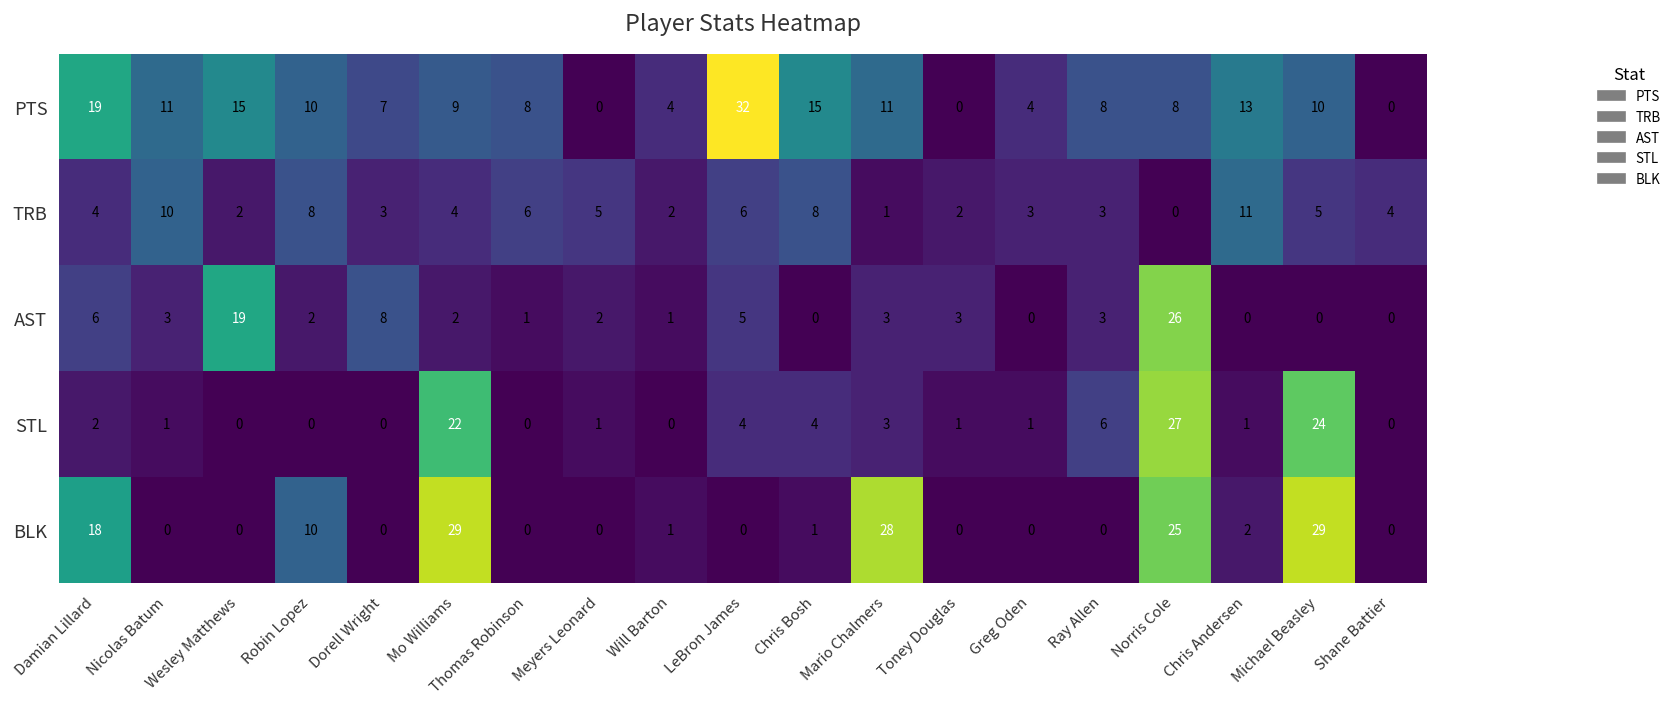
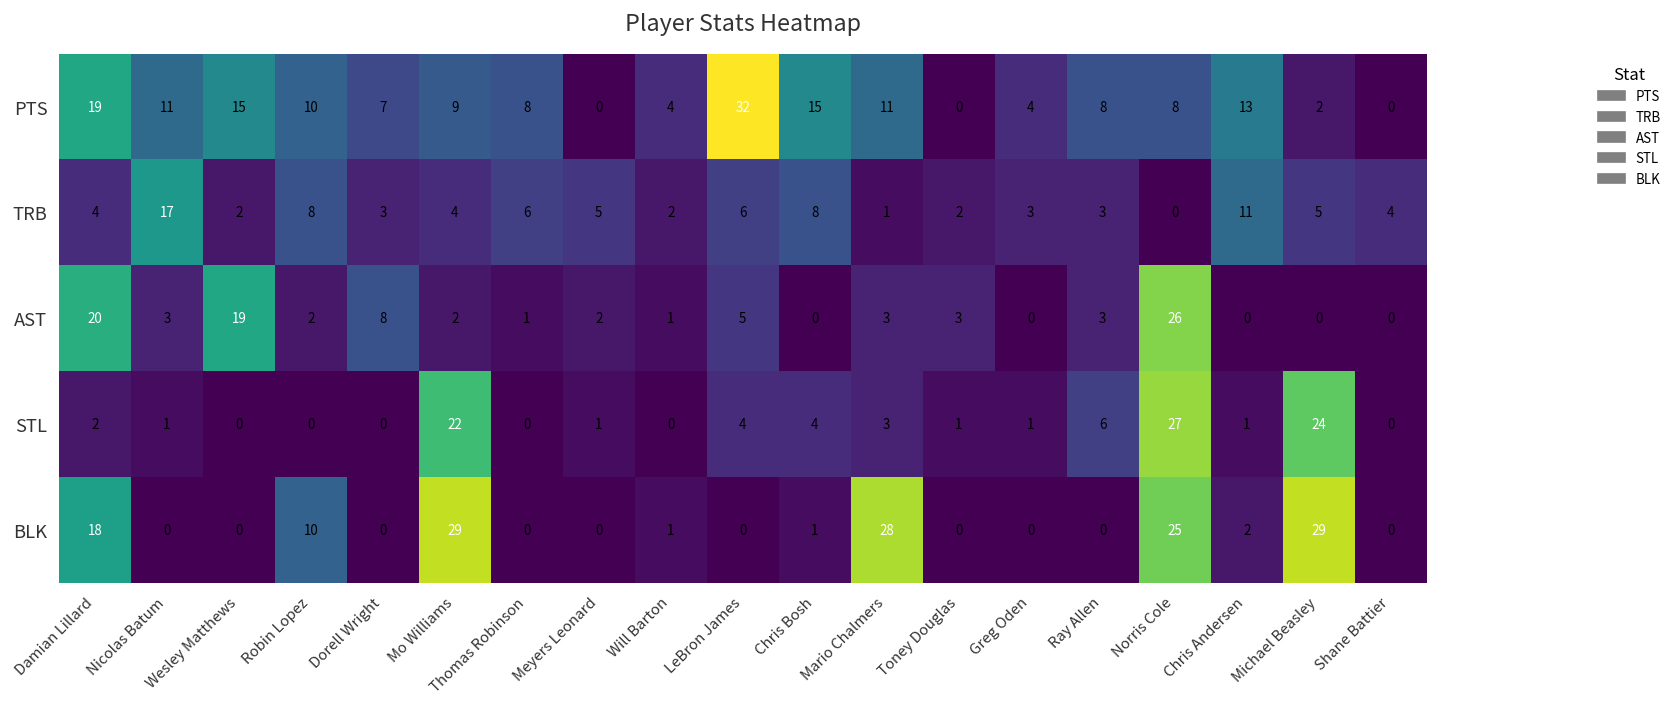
  {
    "PTS": {
      "Damian Lillard": 19,
      "Nicolas Batum": 11,
      "Wesley Matthews": 15,
      "Robin Lopez": 10,
      "Dorell Wright": 7,
      "Mo Williams": 9,
      "Thomas Robinson": 8,
      "Meyers Leonard": 0,
      "Will Barton": 4,
      "LeBron James": 32,
      "Chris Bosh": 15,
      "Mario Chalmers": 11,
      "Toney Douglas": 0,
      "Greg Oden": 4,
      "Ray Allen": 8,
      "Norris Cole": 8,
      "Chris Andersen": 13,
-     "Michael Beasley": 10,
+     "Michael Beasley": 2,
      "Shane Battier": 0
    },
    "TRB": {
      "Damian Lillard": 4,
-     "Nicolas Batum": 10,
+     "Nicolas Batum": 17,
      "Wesley Matthews": 2,
      "Robin Lopez": 8,
      "Dorell Wright": 3,
      "Mo Williams": 4,
      "Thomas Robinson": 6,
      "Meyers Leonard": 5,
      "Will Barton": 2,
      "LeBron James": 6,
      "Chris Bosh": 8,
      "Mario Chalmers": 1,
      "Toney Douglas": 2,
      "Greg Oden": 3,
      "Ray Allen": 3,
      "Norris Cole": 0,
      "Chris Andersen": 11,
      "Michael Beasley": 5,
      "Shane Battier": 4
    },
    "AST": {
-     "Damian Lillard": 6,
+     "Damian Lillard": 20,
      "Nicolas Batum": 3,
      "Wesley Matthews": 19,
      "Robin Lopez": 2,
      "Dorell Wright": 8,
      "Mo Williams": 2,
      "Thomas Robinson": 1,
      "Meyers Leonard": 2,
      "Will Barton": 1,
      "LeBron James": 5,
      "Chris Bosh": 0,
      "Mario Chalmers": 3,
      "Toney Douglas": 3,
      "Greg Oden": 0,
      "Ray Allen": 3,
      "Norris Cole": 26,
      "Chris Andersen": 0,
      "Michael Beasley": 0,
      "Shane Battier": 0
    },
    "STL": {
      "Damian Lillard": 2,
      "Nicolas Batum": 1,
      "Wesley Matthews": 0,
      "Robin Lopez": 0,
      "Dorell Wright": 0,
      "Mo Williams": 22,
      "Thomas Robinson": 0,
      "Meyers Leonard": 1,
      "Will Barton": 0,
      "LeBron James": 4,
      "Chris Bosh": 4,
      "Mario Chalmers": 3,
      "Toney Douglas": 1,
      "Greg Oden": 1,
      "Ray Allen": 6,
      "Norris Cole": 27,
      "Chris Andersen": 1,
      "Michael Beasley": 24,
      "Shane Battier": 0
    },
    "BLK": {
      "Damian Lillard": 18,
      "Nicolas Batum": 0,
      "Wesley Matthews": 0,
      "Robin Lopez": 10,
      "Dorell Wright": 0,
      "Mo Williams": 29,
      "Thomas Robinson": 0,
      "Meyers Leonard": 0,
      "Will Barton": 1,
      "LeBron James": 0,
      "Chris Bosh": 1,
      "Mario Chalmers": 28,
      "Toney Douglas": 0,
      "Greg Oden": 0,
      "Ray Allen": 0,
      "Norris Cole": 25,
      "Chris Andersen": 2,
      "Michael Beasley": 29,
      "Shane Battier": 0
    }
  }
